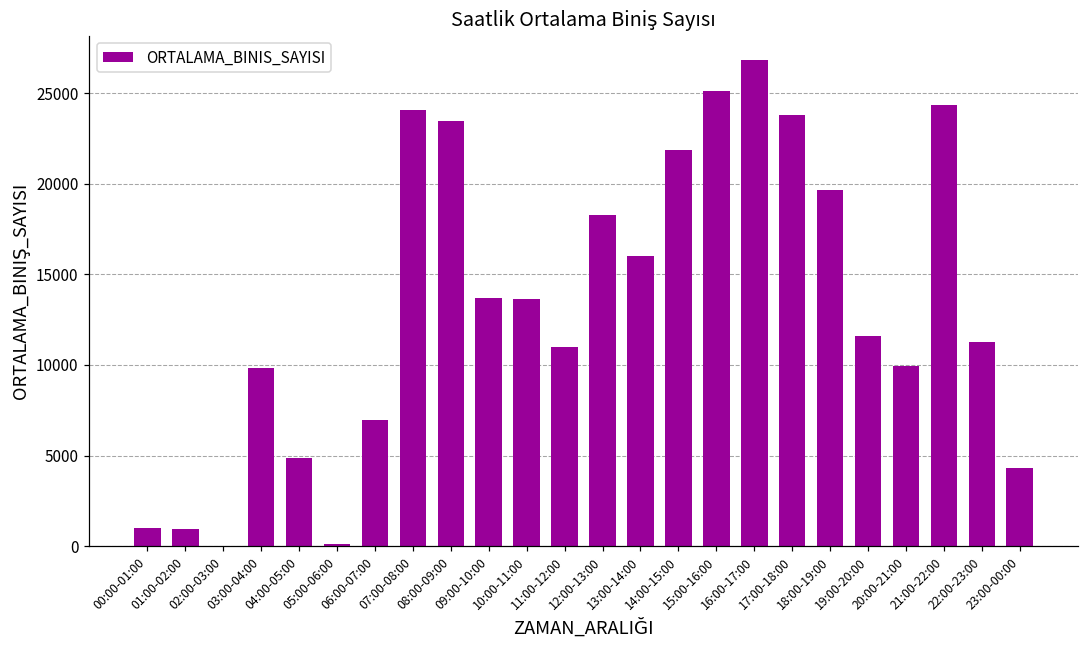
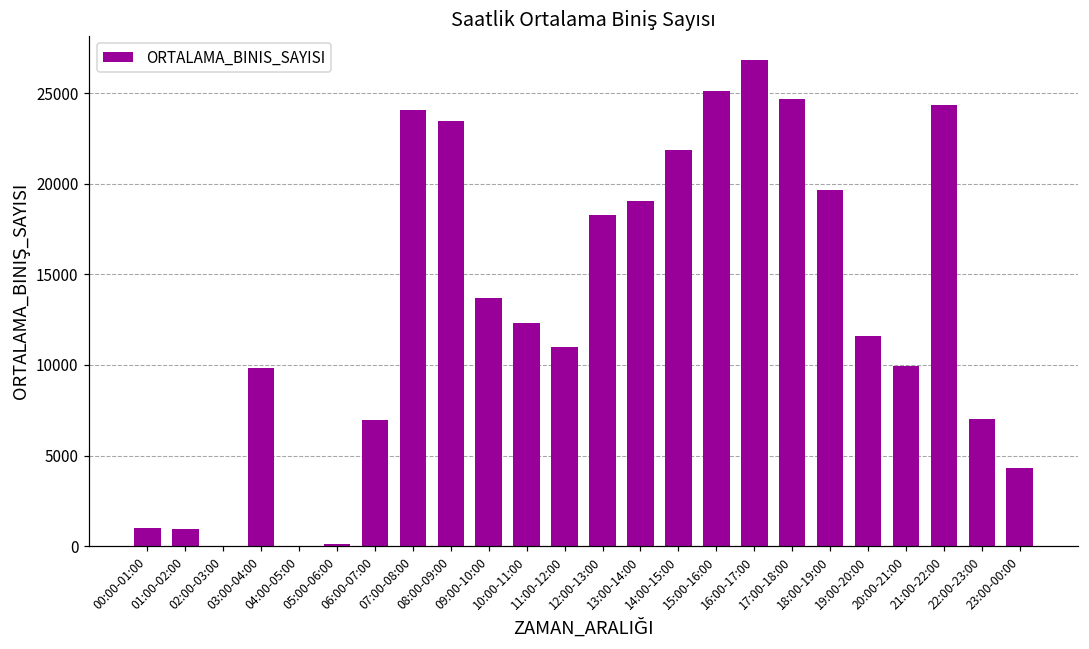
  {
    "00:00-01:00": 1000,
    "01:00-02:00": 900,
    "03:00-04:00": 9800,
-   "04:00-05:00": 4900,
+   "04:00-05:00": 0,
    "06:00-07:00": 6900,
    "07:00-08:00": 24100,
    "08:00-09:00": 23500,
    "09:00-10:00": 13700,
-   "10:00-11:00": 13600,
+   "10:00-11:00": 12300,
    "11:00-12:00": 11000,
    "12:00-13:00": 18300,
-   "13:00-14:00": 16000,
+   "13:00-14:00": 19000,
    "14:00-15:00": 21900,
    "15:00-16:00": 25100,
    "16:00-17:00": 26900,
-   "17:00-18:00": 23800,
+   "17:00-18:00": 24700,
    "18:00-19:00": 19700,
    "19:00-20:00": 11600,
    "20:00-21:00": 9900,
    "21:00-22:00": 24400,
-   "22:00-23:00": 11300,
+   "22:00-23:00": 7000,
    "23:00-00:00": 4300
  }
